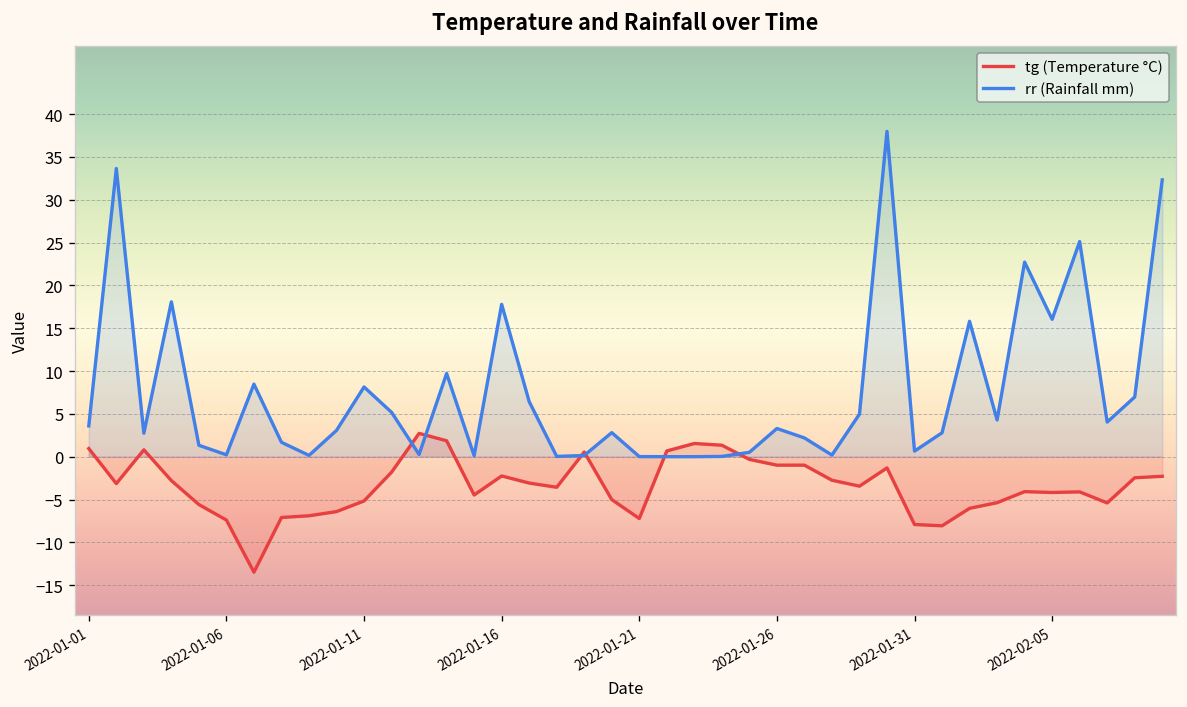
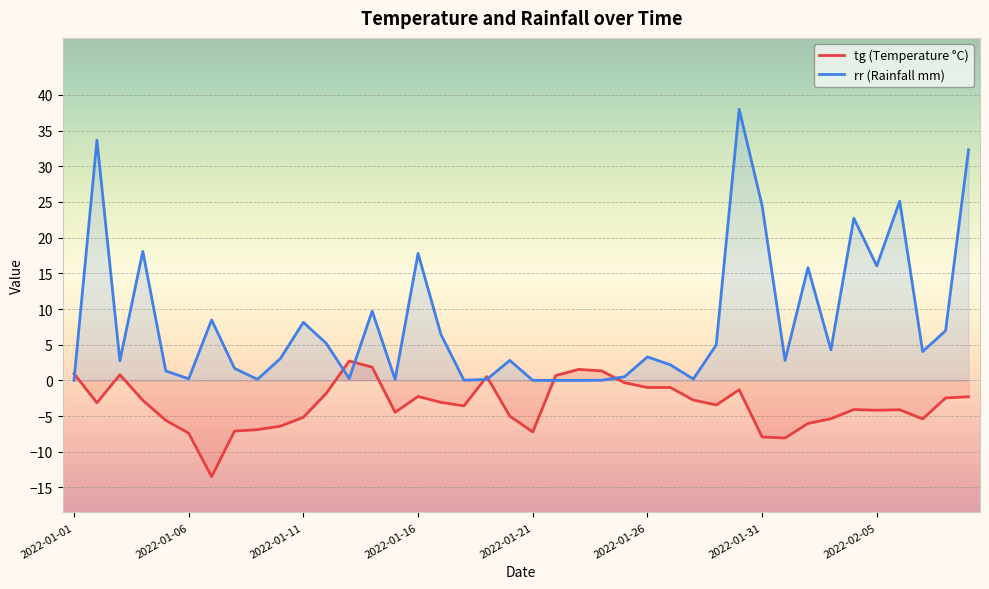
  {
    "rr (Rainfall mm)": {
-     "2022-01-01": 4,
+     "2022-01-01": 0,
      "2022-01-11": 8,
      "2022-01-16": 18,
      "2022-01-26": 3,
-     "2022-01-31": 1,
+     "2022-01-31": 24,
      "2022-02-05": 16
    }
  }
